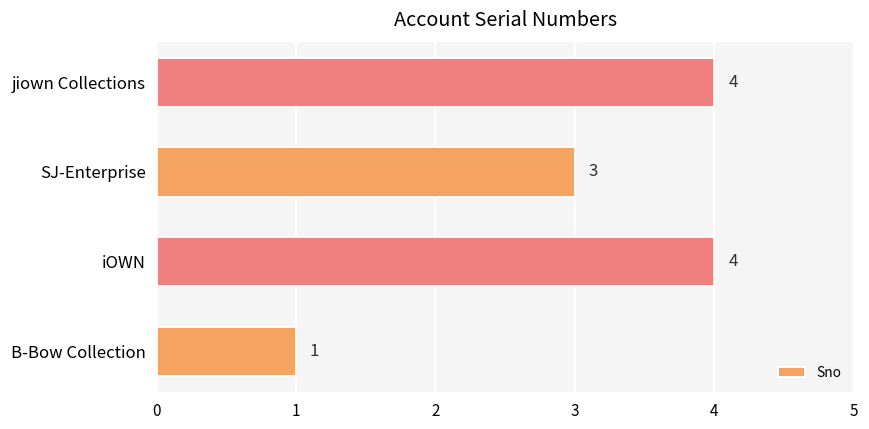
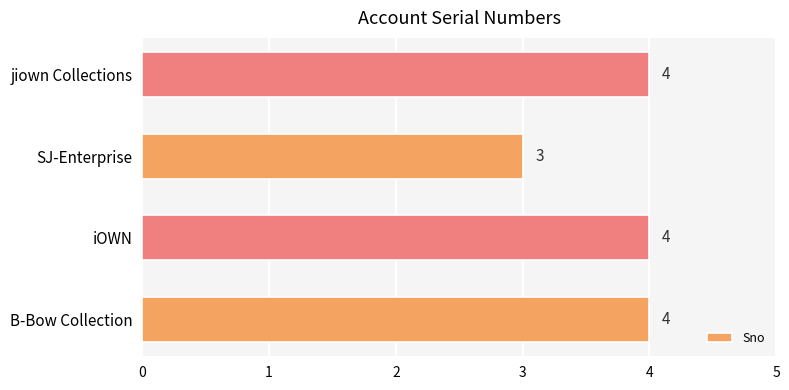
  {
    "jiown Collections": 4,
    "SJ-Enterprise": 3,
    "iOWN": 4,
-   "B-Bow Collection": 1
+   "B-Bow Collection": 4
  }
